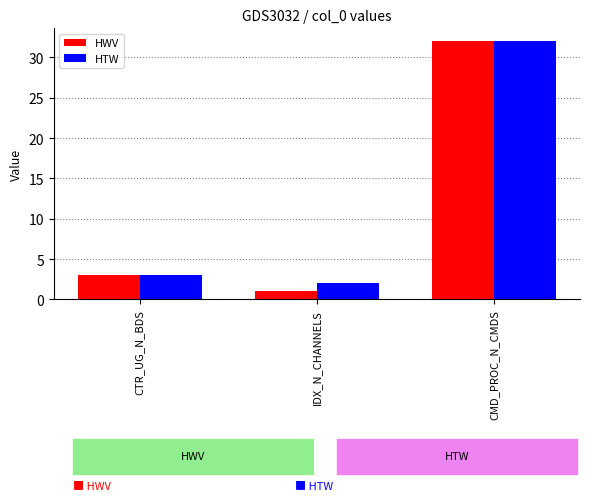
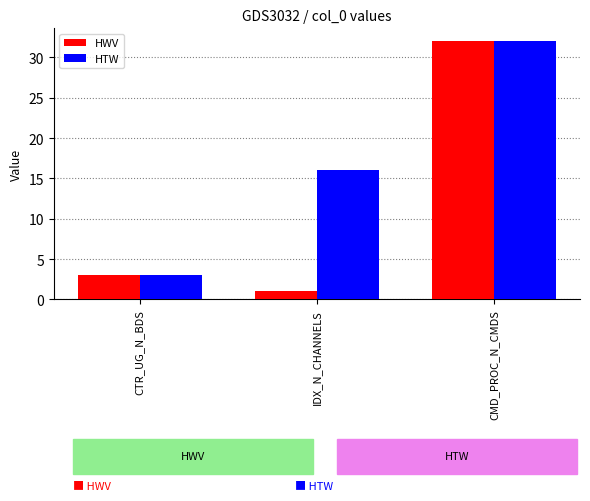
  {
    "HWV": {
      "CTR_UG_N_BDS": 3,
      "IDX_N_CHANNELS": 1,
      "CMD_PROC_N_CMDS": 32
    },
    "HTW": {
      "CTR_UG_N_BDS": 3,
-     "IDX_N_CHANNELS": 2,
+     "IDX_N_CHANNELS": 16,
      "CMD_PROC_N_CMDS": 32
    }
  }
